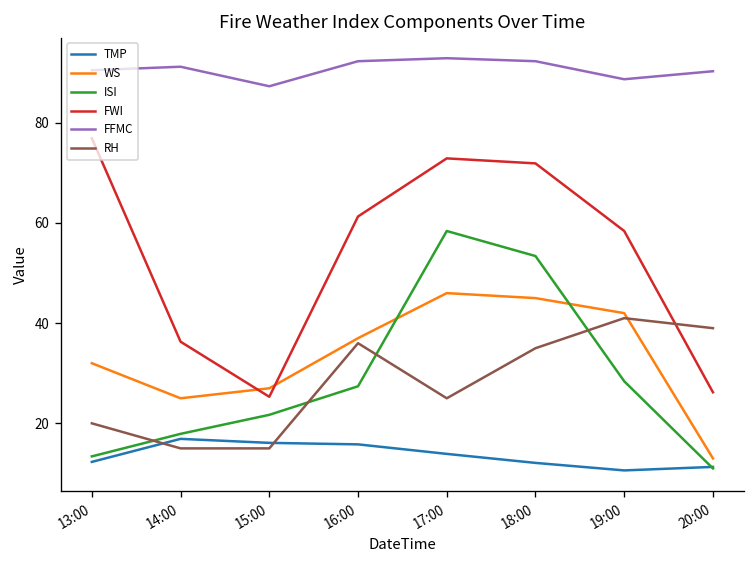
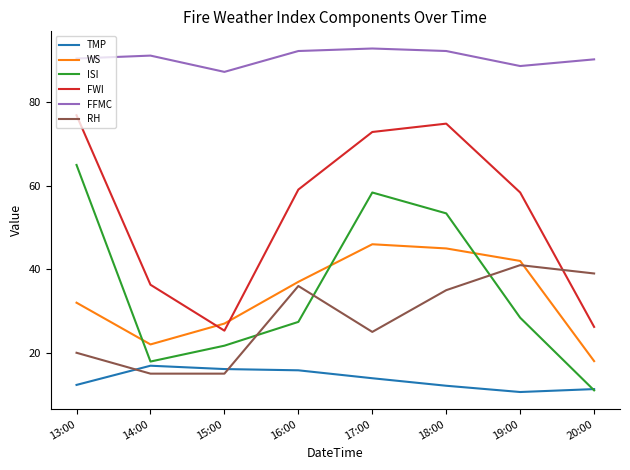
  {
    "TMP": {
      "13:00": 12,
      "14:00": 17,
      "15:00": 16,
      "16:00": 16,
      "17:00": 14,
      "18:00": 12,
      "19:00": 11
    },
    "WS": {
      "13:00": 32,
-     "14:00": 25,
+     "14:00": 22,
      "15:00": 27,
      "16:00": 37,
      "17:00": 46,
      "18:00": 45,
      "19:00": 42,
-     "20:00": 13
+     "20:00": 18
    },
    "ISI": {
-     "13:00": 13,
+     "13:00": 65,
      "14:00": 18,
      "15:00": 22,
      "16:00": 27,
      "17:00": 58,
      "18:00": 53,
      "19:00": 28
    },
    "FWI": {
      "14:00": 36,
      "15:00": 25,
-     "16:00": 61,
+     "16:00": 59,
      "17:00": 73,
-     "18:00": 72,
+     "18:00": 75,
      "19:00": 58,
      "20:00": 26
    },
    "FFMC": {
      "14:00": 91,
      "15:00": 87,
      "16:00": 92,
      "17:00": 93,
      "18:00": 92,
      "19:00": 89,
      "20:00": 90
    },
    "RH": {
      "13:00": 20,
      "14:00": 15,
      "15:00": 15,
      "16:00": 36,
      "17:00": 25,
      "18:00": 35,
      "19:00": 41,
      "20:00": 39
    }
  }
